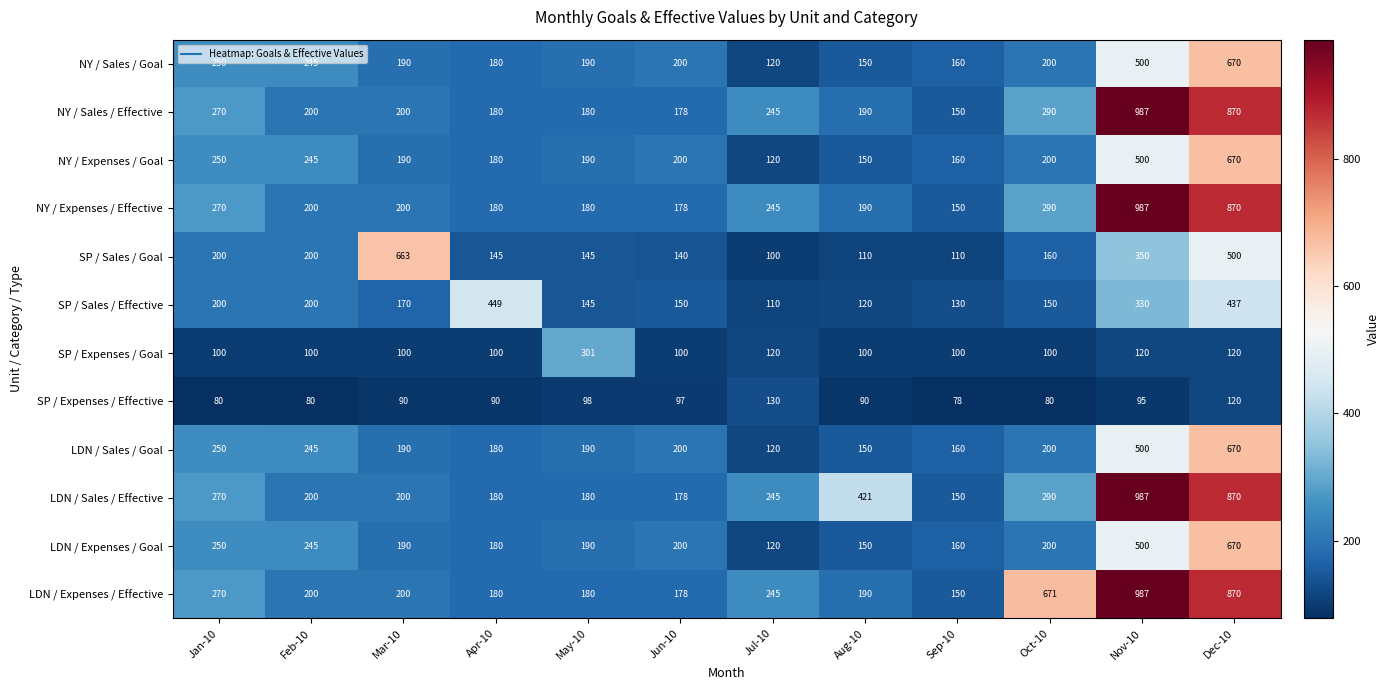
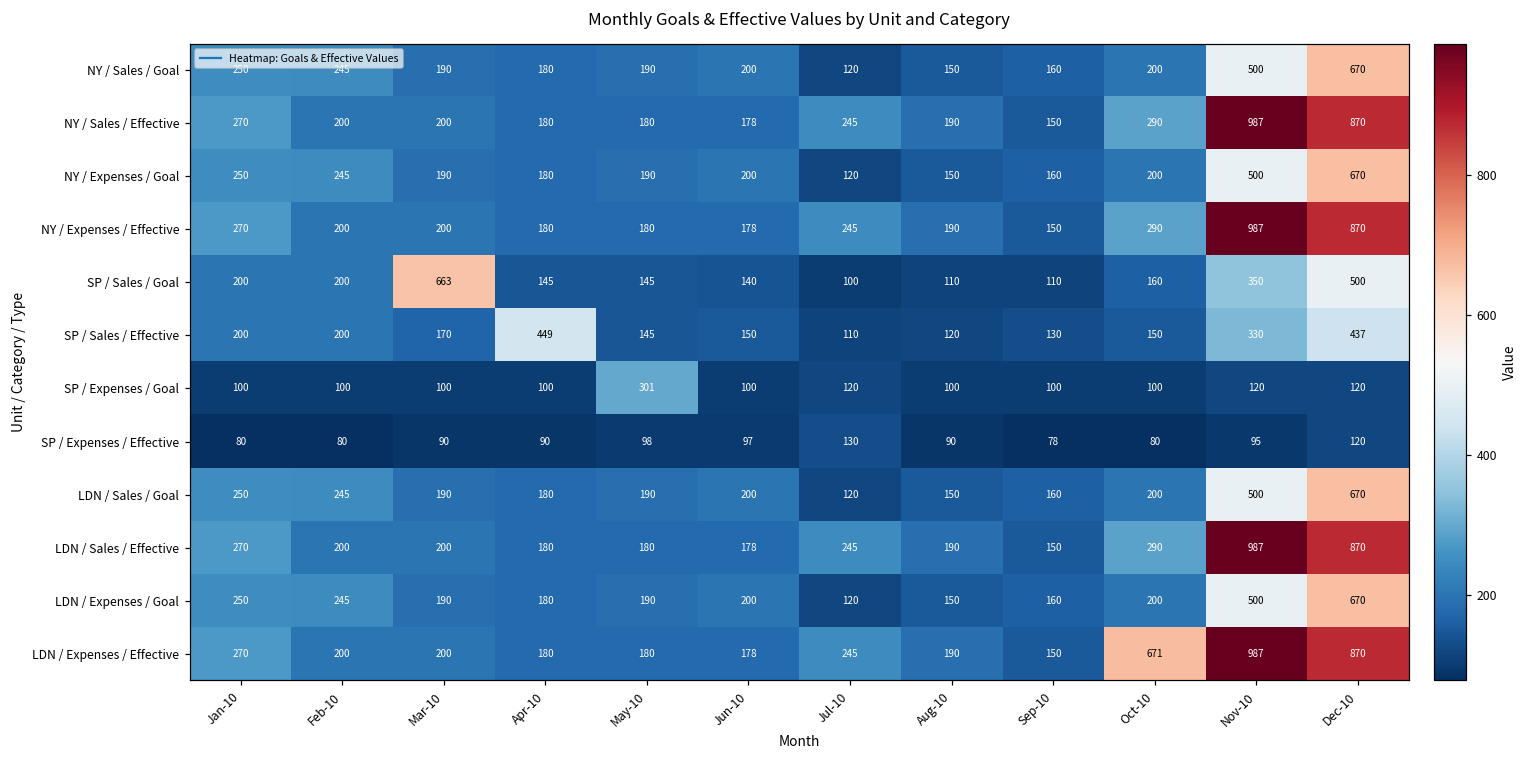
  {
    "NY / Sales / Goal": {
      "Mar-10": 190,
      "Apr-10": 180,
      "May-10": 190,
      "Jun-10": 200,
      "Jul-10": 120,
      "Aug-10": 150,
      "Sep-10": 160,
      "Oct-10": 200,
      "Nov-10": 500,
      "Dec-10": 670
    },
    "NY / Sales / Effective": {
      "Jan-10": 270,
      "Feb-10": 200,
      "Mar-10": 200,
      "Apr-10": 180,
      "May-10": 180,
      "Jun-10": 178,
      "Jul-10": 245,
      "Aug-10": 190,
      "Sep-10": 150,
      "Oct-10": 290,
      "Nov-10": 987,
      "Dec-10": 870
    },
    "NY / Expenses / Goal": {
      "Jan-10": 250,
      "Feb-10": 245,
      "Mar-10": 190,
      "Apr-10": 180,
      "May-10": 190,
      "Jun-10": 200,
      "Jul-10": 120,
      "Aug-10": 150,
      "Sep-10": 160,
      "Oct-10": 200,
      "Nov-10": 500,
      "Dec-10": 670
    },
    "NY / Expenses / Effective": {
      "Jan-10": 270,
      "Feb-10": 200,
      "Mar-10": 200,
      "Apr-10": 180,
      "May-10": 180,
      "Jun-10": 178,
      "Jul-10": 245,
      "Aug-10": 190,
      "Sep-10": 150,
      "Oct-10": 290,
      "Nov-10": 987,
      "Dec-10": 870
    },
    "SP / Sales / Goal": {
      "Jan-10": 200,
      "Feb-10": 200,
      "Mar-10": 663,
      "Apr-10": 145,
      "May-10": 145,
      "Jun-10": 140,
      "Jul-10": 100,
      "Aug-10": 110,
      "Sep-10": 110,
      "Oct-10": 160,
      "Nov-10": 350,
      "Dec-10": 500
    },
    "SP / Sales / Effective": {
      "Jan-10": 200,
      "Feb-10": 200,
      "Mar-10": 170,
      "Apr-10": 449,
      "May-10": 145,
      "Jun-10": 150,
      "Jul-10": 110,
      "Aug-10": 120,
      "Sep-10": 130,
      "Oct-10": 150,
      "Nov-10": 330,
      "Dec-10": 437
    },
    "SP / Expenses / Goal": {
      "Jan-10": 100,
      "Feb-10": 100,
      "Mar-10": 100,
      "Apr-10": 100,
      "May-10": 301,
      "Jun-10": 100,
      "Jul-10": 120,
      "Aug-10": 100,
      "Sep-10": 100,
      "Oct-10": 100,
      "Nov-10": 120,
      "Dec-10": 120
    },
    "SP / Expenses / Effective": {
      "Jan-10": 80,
      "Feb-10": 80,
      "Mar-10": 90,
      "Apr-10": 90,
      "May-10": 98,
      "Jun-10": 97,
      "Jul-10": 130,
      "Aug-10": 90,
      "Sep-10": 78,
      "Oct-10": 80,
      "Nov-10": 95,
      "Dec-10": 120
    },
    "LDN / Sales / Goal": {
      "Jan-10": 250,
      "Feb-10": 245,
      "Mar-10": 190,
      "Apr-10": 180,
      "May-10": 190,
      "Jun-10": 200,
      "Jul-10": 120,
      "Aug-10": 150,
      "Sep-10": 160,
      "Oct-10": 200,
      "Nov-10": 500,
      "Dec-10": 670
    },
    "LDN / Sales / Effective": {
      "Jan-10": 270,
      "Feb-10": 200,
      "Mar-10": 200,
      "Apr-10": 180,
      "May-10": 180,
      "Jun-10": 178,
      "Jul-10": 245,
-     "Aug-10": 421,
+     "Aug-10": 190,
      "Sep-10": 150,
      "Oct-10": 290,
      "Nov-10": 987,
      "Dec-10": 870
    },
    "LDN / Expenses / Goal": {
      "Jan-10": 250,
      "Feb-10": 245,
      "Mar-10": 190,
      "Apr-10": 180,
      "May-10": 190,
      "Jun-10": 200,
      "Jul-10": 120,
      "Aug-10": 150,
      "Sep-10": 160,
      "Oct-10": 200,
      "Nov-10": 500,
      "Dec-10": 670
    },
    "LDN / Expenses / Effective": {
      "Jan-10": 270,
      "Feb-10": 200,
      "Mar-10": 200,
      "Apr-10": 180,
      "May-10": 180,
      "Jun-10": 178,
      "Jul-10": 245,
      "Aug-10": 190,
      "Sep-10": 150,
      "Oct-10": 671,
      "Nov-10": 987,
      "Dec-10": 870
    }
  }
